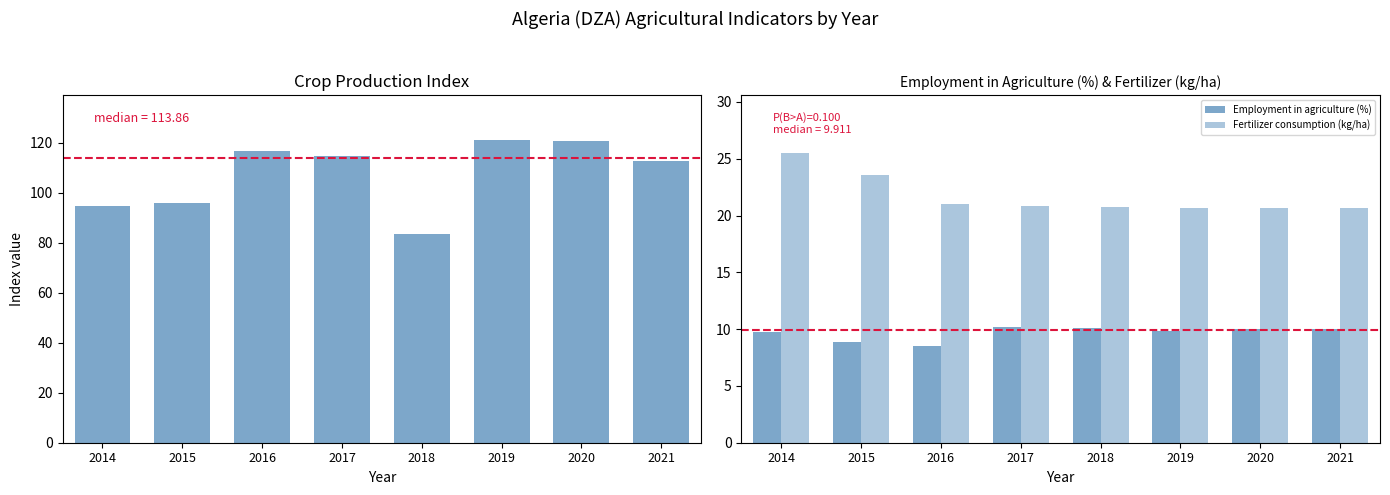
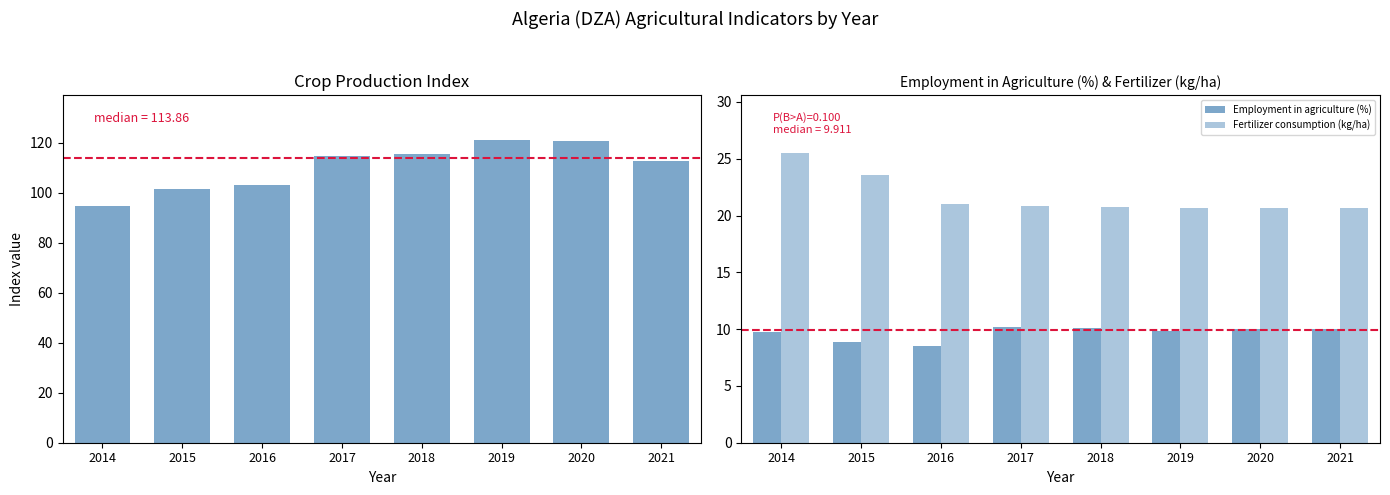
  {
    "Crop Production Index": {
      "2014": 95,
-     "2015": 96,
-     "2016": 117,
+     "2015": 102,
+     "2016": 103,
      "2017": 115,
-     "2018": 83,
+     "2018": 115,
      "2019": 121,
      "2020": 121,
      "2021": 113
    }
  }
